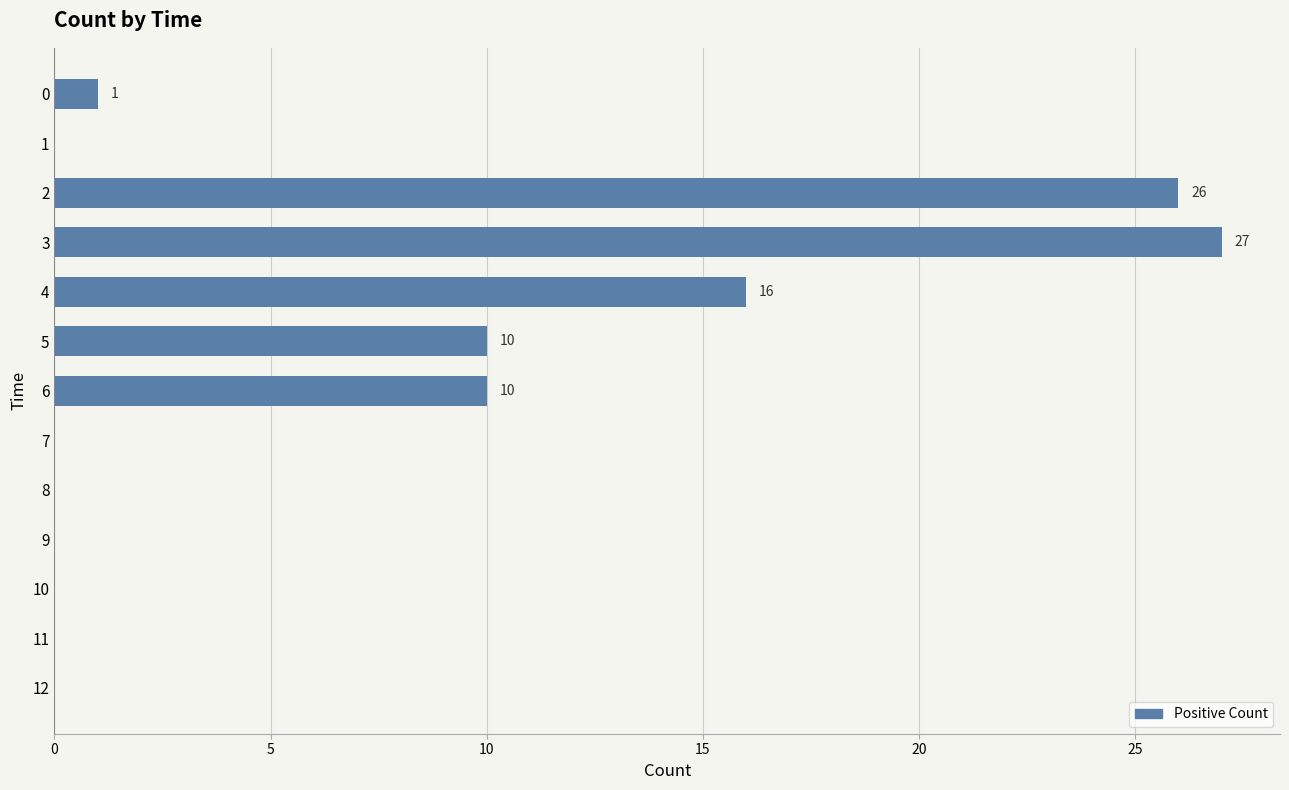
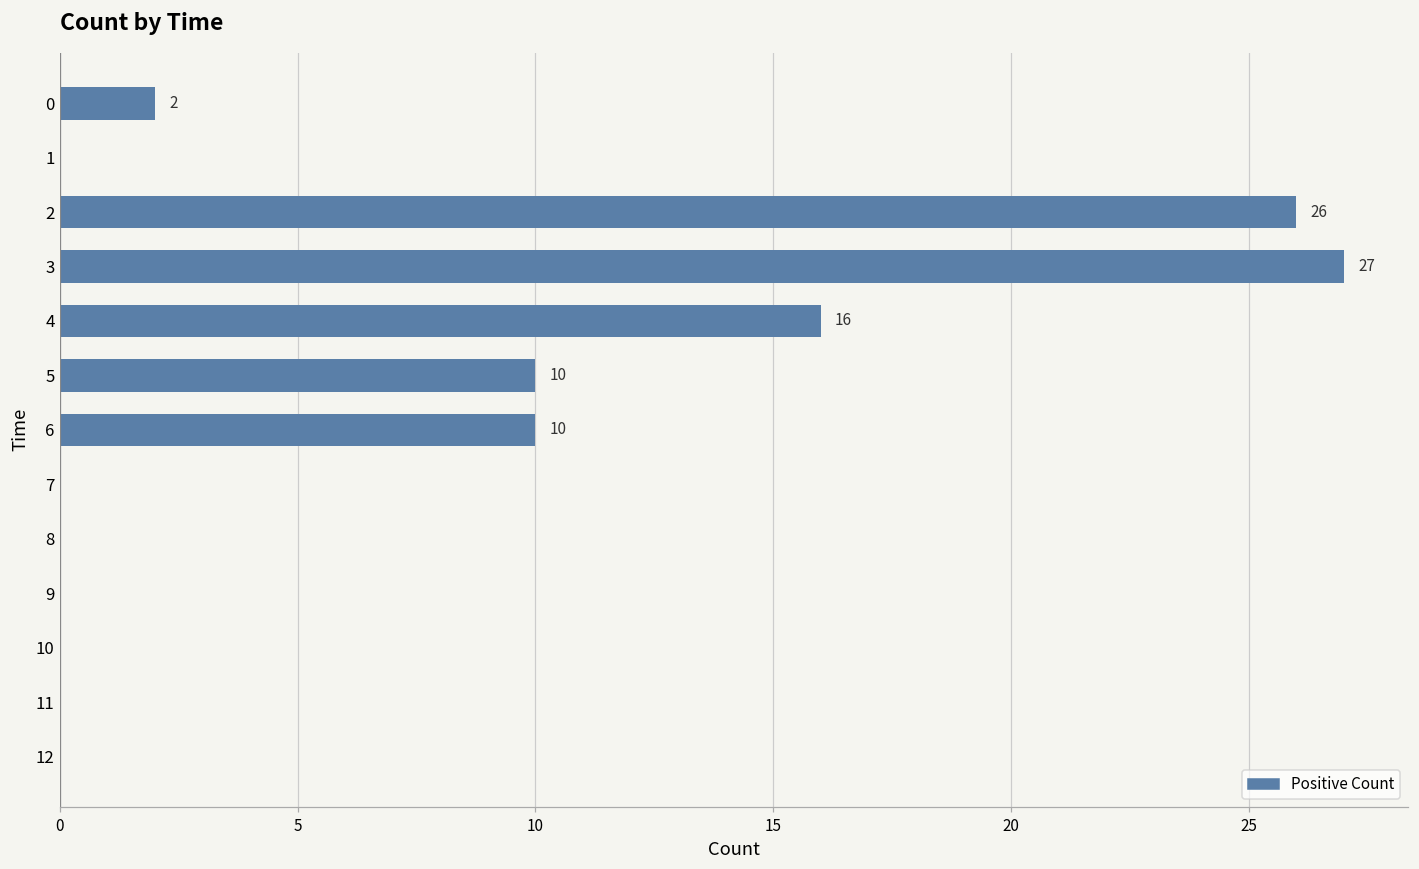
  {
-   "0": 1,
+   "0": 2,
    "2": 26,
    "3": 27,
    "4": 16,
    "5": 10,
    "6": 10
  }
